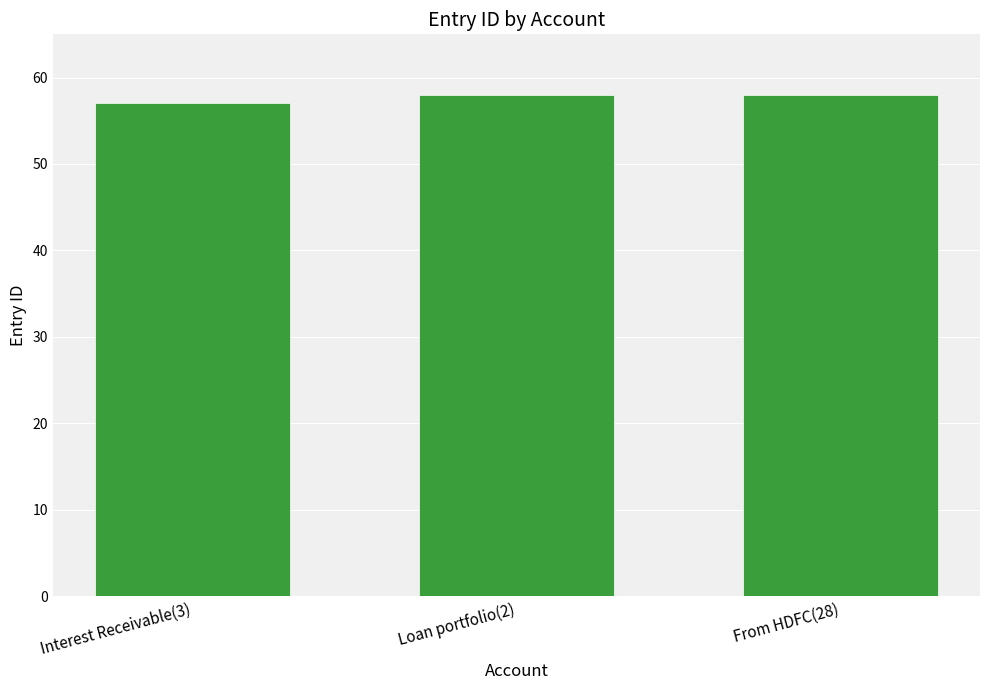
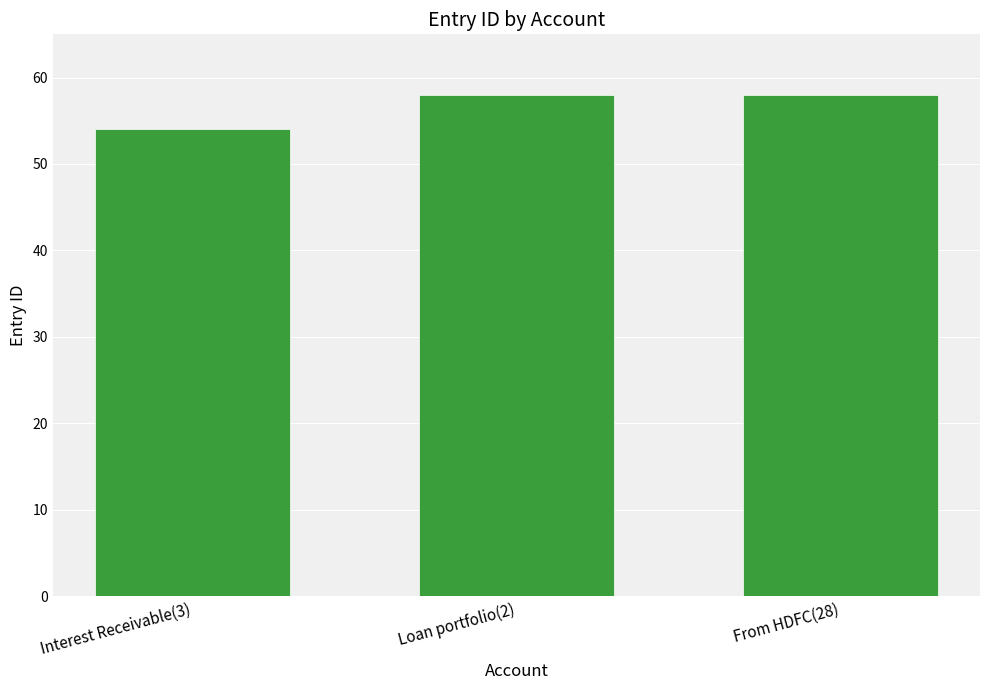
  {
-   "Interest Receivable(3)": 57,
+   "Interest Receivable(3)": 54,
    "Loan portfolio(2)": 58,
    "From HDFC(28)": 58
  }
